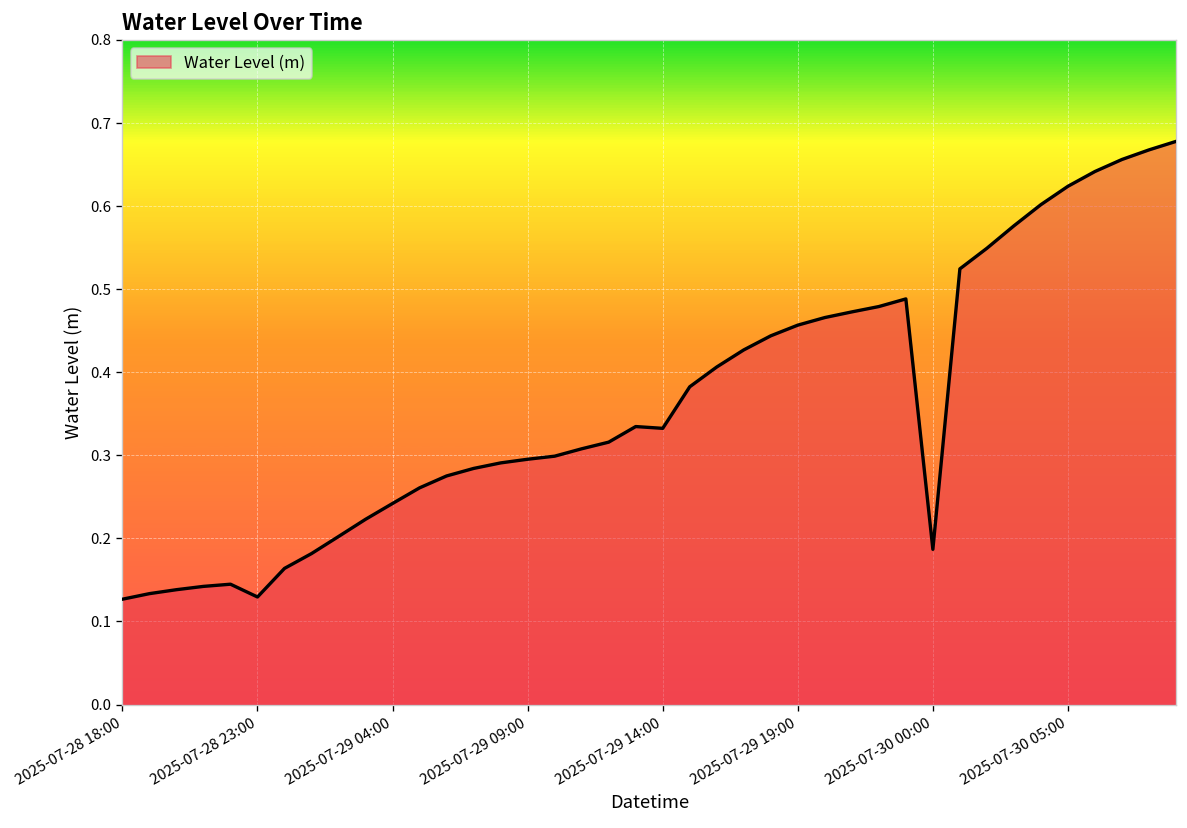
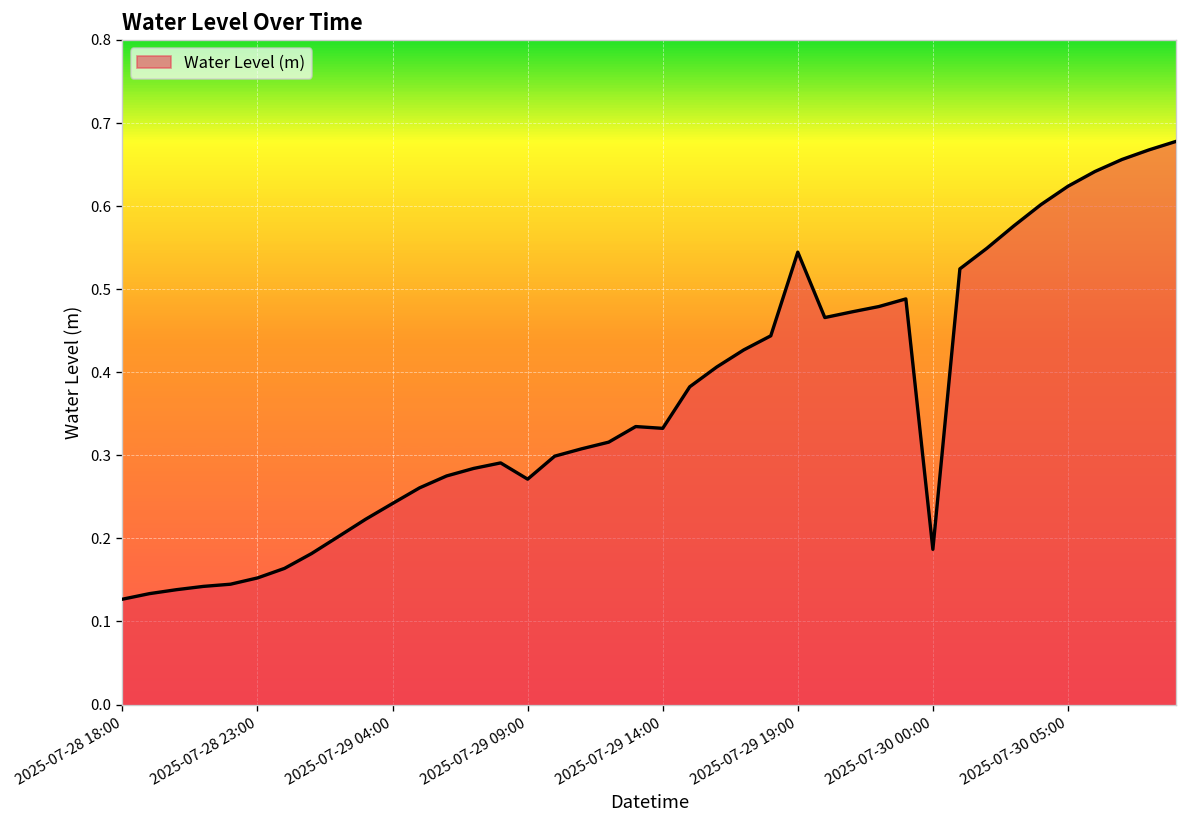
  {
    "2025-07-28 18:00": 0.13,
-   "2025-07-28 23:00": 0.13,
+   "2025-07-28 23:00": 0.15,
    "2025-07-29 04:00": 0.24,
-   "2025-07-29 09:00": 0.30,
+   "2025-07-29 09:00": 0.27,
    "2025-07-29 14:00": 0.33,
-   "2025-07-29 19:00": 0.46,
+   "2025-07-29 19:00": 0.54,
    "2025-07-30 00:00": 0.19,
    "2025-07-30 05:00": 0.62
  }
